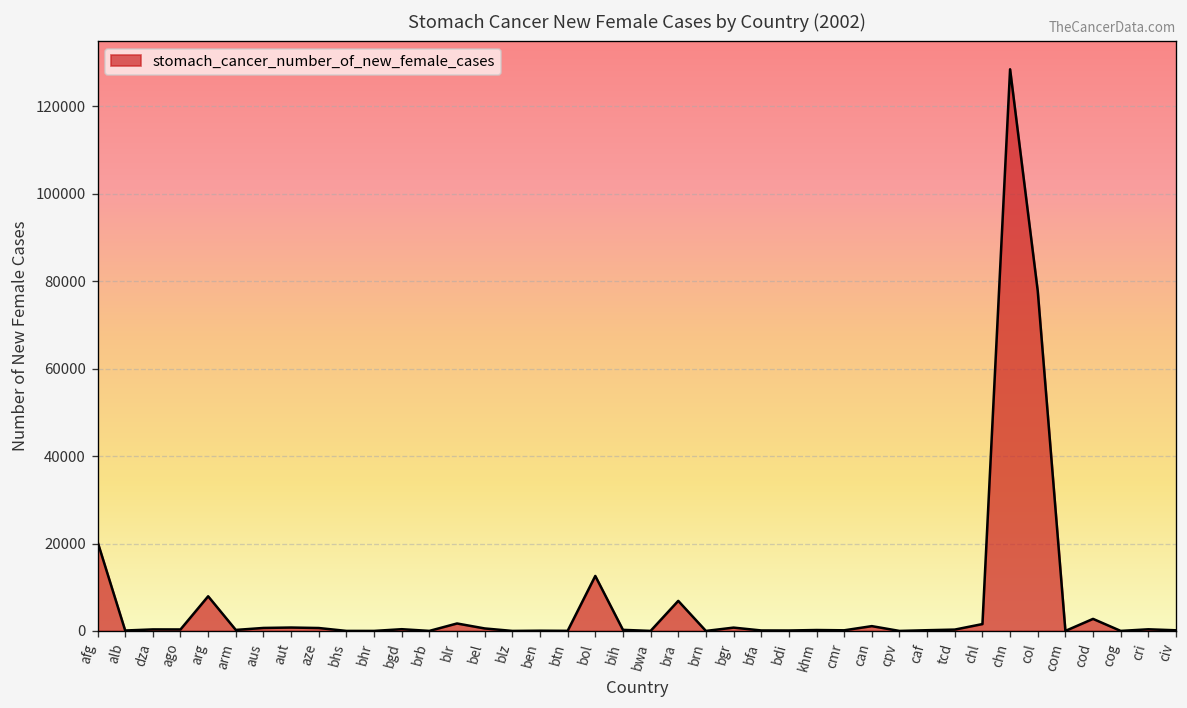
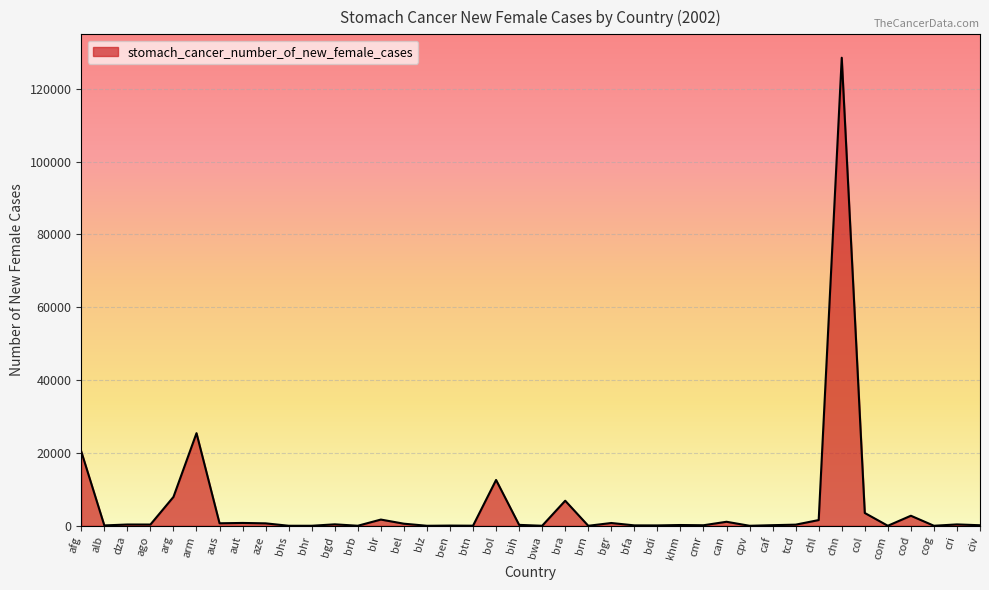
  {
    "afg": 20000,
    "alb": 0,
    "dza": 0,
    "ago": 0,
    "arg": 8000,
-   "arm": 0,
+   "arm": 25000,
    "aus": 1000,
    "aut": 1000,
    "aze": 1000,
    "bhs": 0,
    "bhr": 0,
    "bgd": 0,
    "brb": 0,
    "blr": 2000,
    "bel": 1000,
    "blz": 0,
    "ben": 0,
    "btn": 0,
    "bol": 13000,
    "bih": 0,
    "bwa": 0,
    "bra": 7000,
    "brn": 0,
    "bgr": 1000,
    "bfa": 0,
    "bdi": 0,
    "khm": 0,
    "cmr": 0,
    "can": 1000,
    "cpv": 0,
    "caf": 0,
    "tcd": 0,
    "chl": 2000,
    "chn": 129000,
-   "col": 78000,
+   "col": 4000,
    "com": 0,
    "cod": 3000,
    "cog": 0,
    "cri": 0,
    "civ": 0
  }
